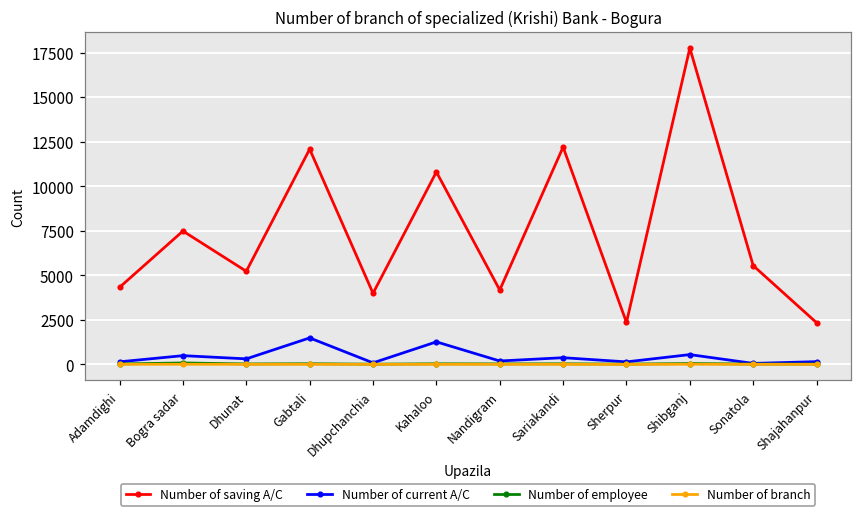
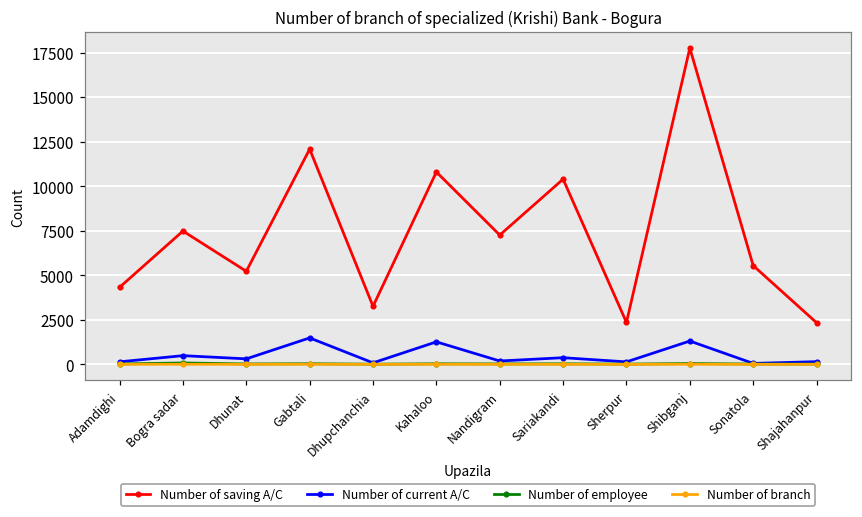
  {
    "Number of saving A/C": {
      "Adamdighi": 4300,
      "Bogra sadar": 7500,
      "Dhunat": 5200,
      "Gabtali": 12100,
-     "Dhupchanchia": 4000,
+     "Dhupchanchia": 3300,
      "Kahaloo": 10800,
-     "Nandigram": 4200,
-     "Sariakandi": 12200,
+     "Nandigram": 7300,
+     "Sariakandi": 10400,
      "Sherpur": 2400,
      "Shibganj": 17800,
      "Sonatola": 5500,
      "Shajahanpur": 2300
    },
    "Number of current A/C": {
      "Bogra sadar": 500,
      "Dhunat": 300,
      "Gabtali": 1500,
      "Kahaloo": 1300,
      "Nandigram": 200,
      "Sariakandi": 400,
-     "Shibganj": 500
+     "Shibganj": 1300
    }
  }
